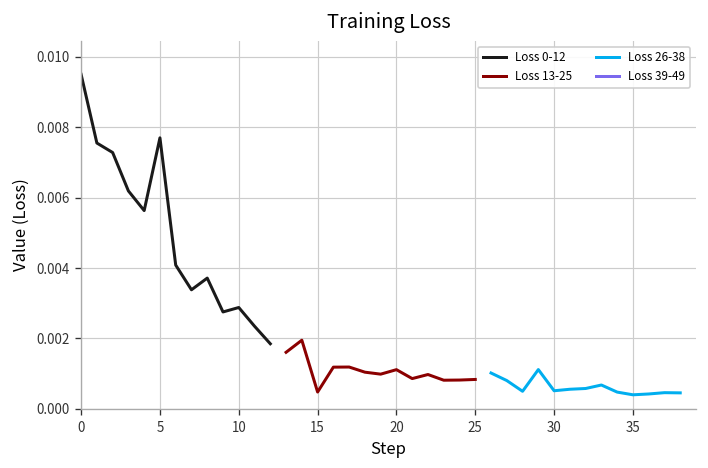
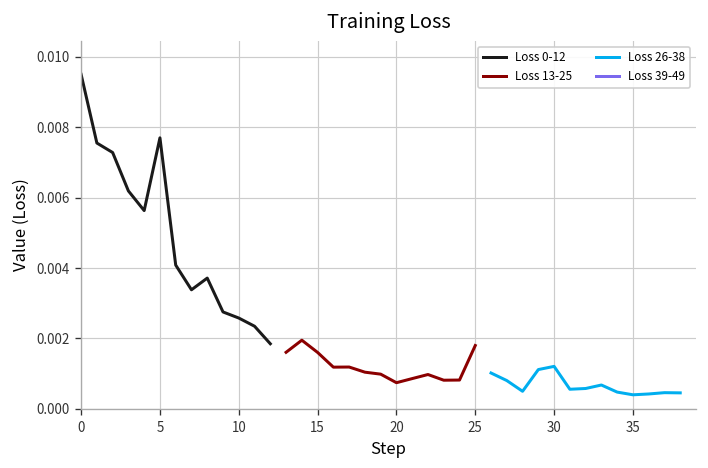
  {
    "Loss 0-12": {
      "0": 0.0095,
      "5": 0.0077,
-     "10": 0.0029
+     "10": 0.0026
    },
    "Loss 13-25": {
-     "15": 0.0005,
-     "20": 0.0011,
-     "25": 0.0008
+     "15": 0.0016,
+     "20": 0.0007,
+     "25": 0.0018
    },
    "Loss 26-38": {
-     "30": 0.0005,
+     "30": 0.0012,
      "35": 0.0004
    }
  }
